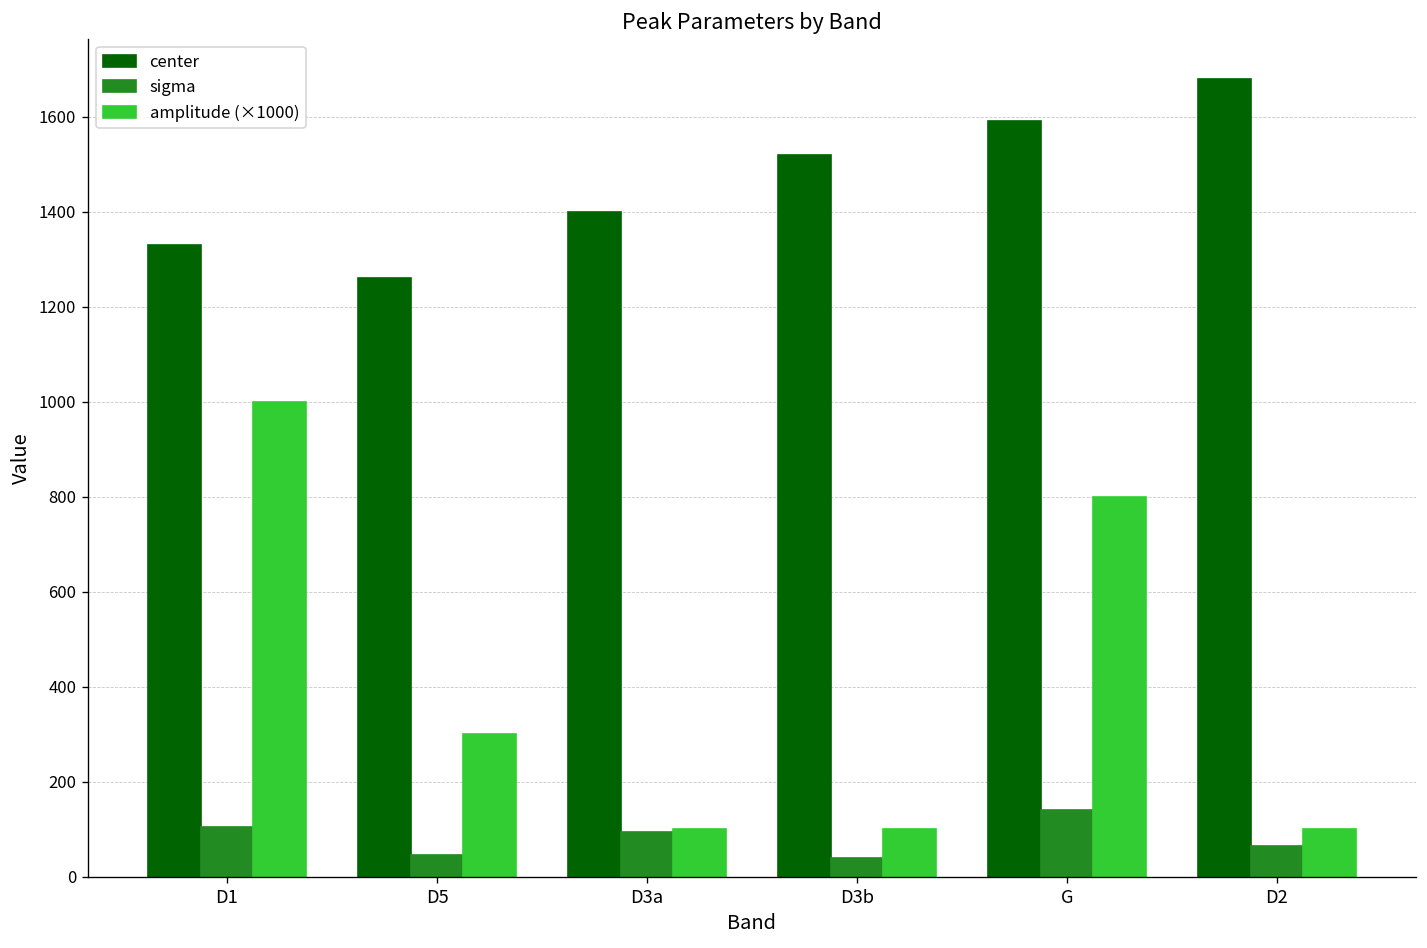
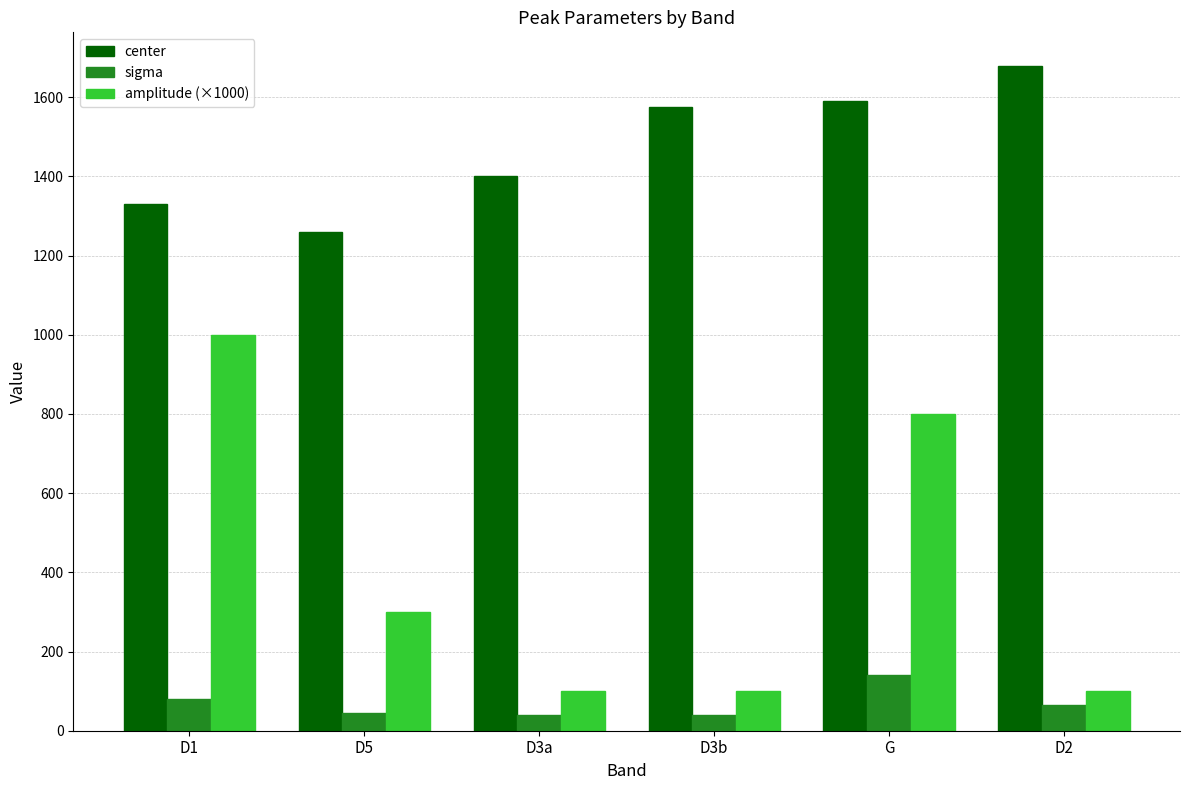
  {
    "center": {
      "D1": 1330,
      "D5": 1260,
      "D3a": 1400,
-     "D3b": 1520,
+     "D3b": 1580,
      "G": 1590,
      "D2": 1680
    },
    "sigma": {
-     "D1": 110,
+     "D1": 80,
      "D5": 50,
-     "D3a": 90,
+     "D3a": 40,
      "D3b": 40,
      "G": 140,
      "D2": 70
    },
    "amplitude (×1000)": {
      "D1": 1000,
      "D5": 300,
      "D3a": 100,
      "D3b": 100,
      "G": 800,
      "D2": 100
    }
  }
